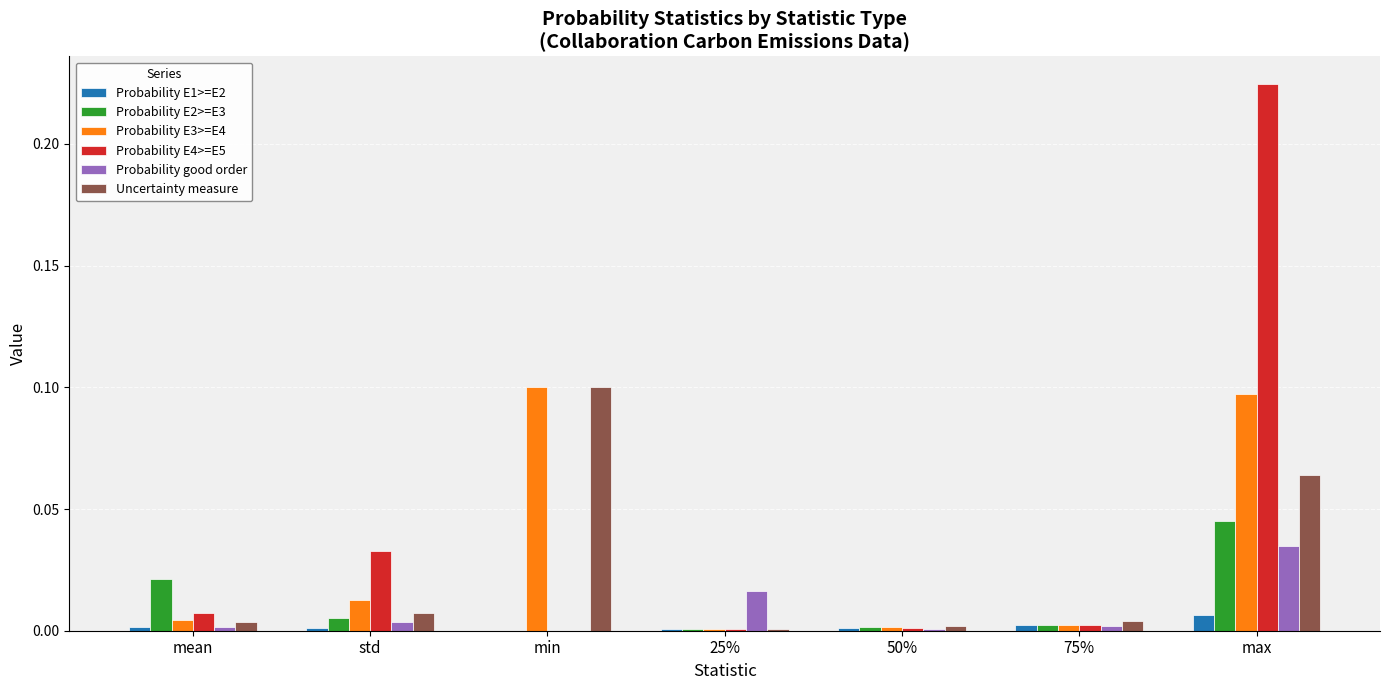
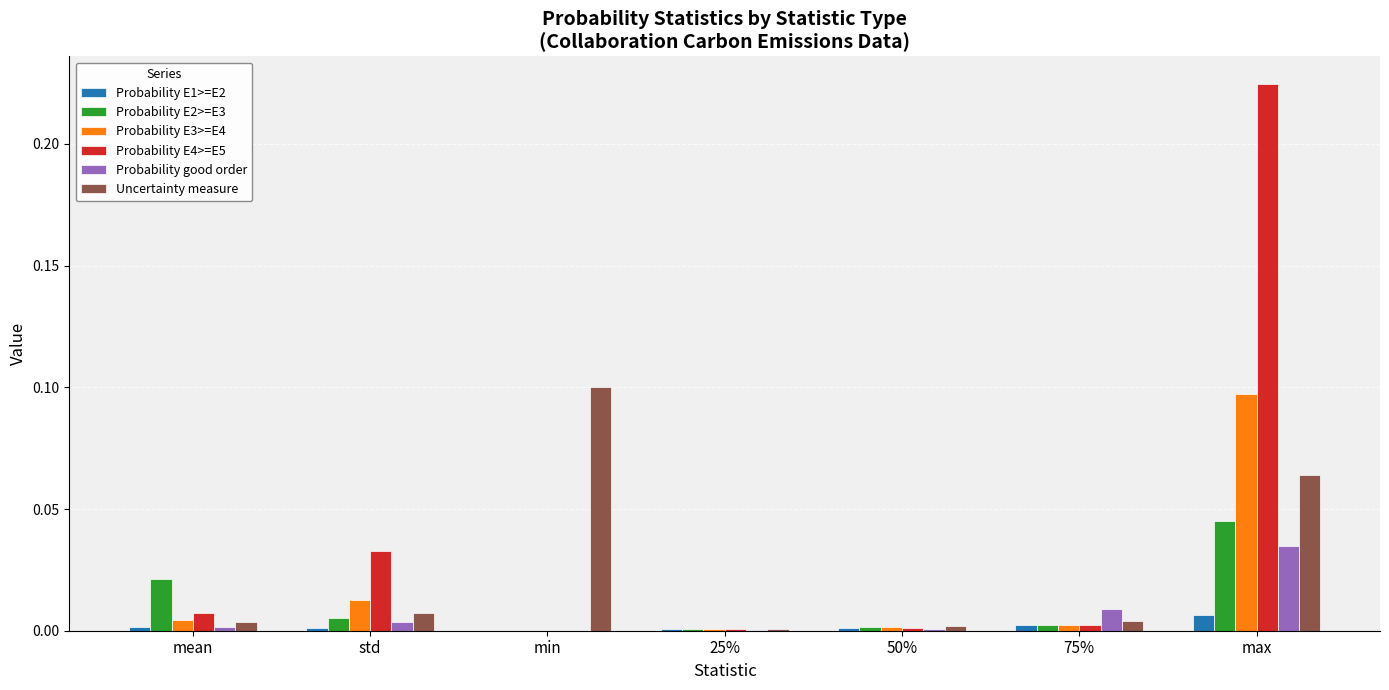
  {
    "Probability E1>=E2": {
      "mean": 0.001,
      "std": 0.001,
      "50%": 0.001,
      "75%": 0.002,
      "max": 0.006
    },
    "Probability E2>=E3": {
      "mean": 0.021,
      "std": 0.005,
      "50%": 0.001,
      "75%": 0.002,
      "max": 0.045
    },
    "Probability E3>=E4": {
      "mean": 0.004,
      "std": 0.013,
-     "min": 0.1,
+     "min": 0.0,
      "50%": 0.001,
      "75%": 0.003,
      "max": 0.097
    },
    "Probability E4>=E5": {
      "mean": 0.007,
      "std": 0.033,
      "50%": 0.001,
      "75%": 0.002,
      "max": 0.225
    },
    "Probability good order": {
      "mean": 0.002,
      "std": 0.003,
      "min": 0.000,
-     "25%": 0.016,
-     "75%": 0.002,
+     "25%": 0.000,
+     "75%": 0.009,
      "max": 0.035
    },
    "Uncertainty measure": {
      "mean": 0.004,
      "std": 0.007,
      "min": 0.100,
      "50%": 0.002,
      "75%": 0.004,
      "max": 0.064
    }
  }
